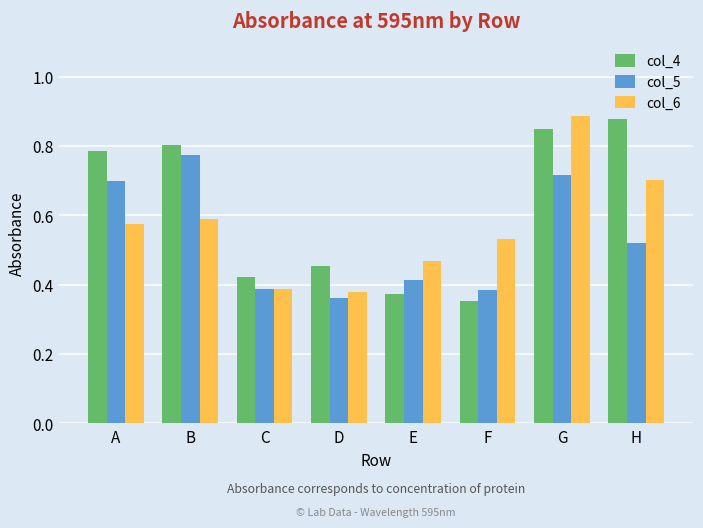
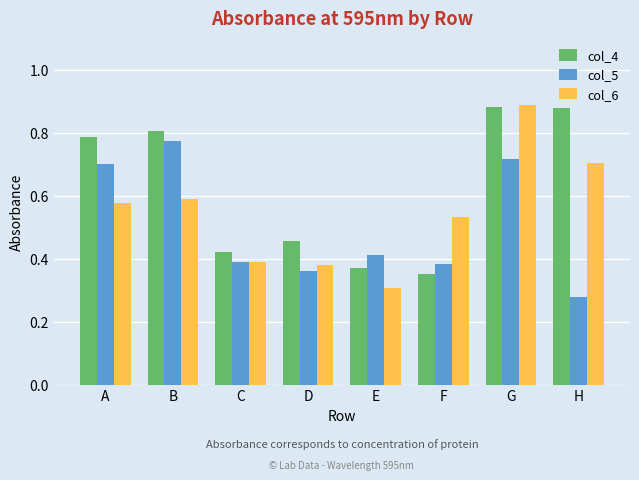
  {
    "col_4": {
      "A": 0.79,
      "B": 0.80,
      "C": 0.42,
      "D": 0.46,
      "E": 0.37,
      "F": 0.35,
-     "G": 0.85,
+     "G": 0.88,
      "H": 0.88
    },
    "col_5": {
      "A": 0.70,
      "B": 0.77,
      "C": 0.39,
      "D": 0.36,
      "E": 0.41,
      "F": 0.38,
      "G": 0.72,
-     "H": 0.52
+     "H": 0.28
    },
    "col_6": {
      "A": 0.58,
      "B": 0.59,
      "C": 0.39,
      "D": 0.38,
-     "E": 0.47,
+     "E": 0.31,
      "F": 0.53,
      "G": 0.89,
      "H": 0.70
    }
  }
